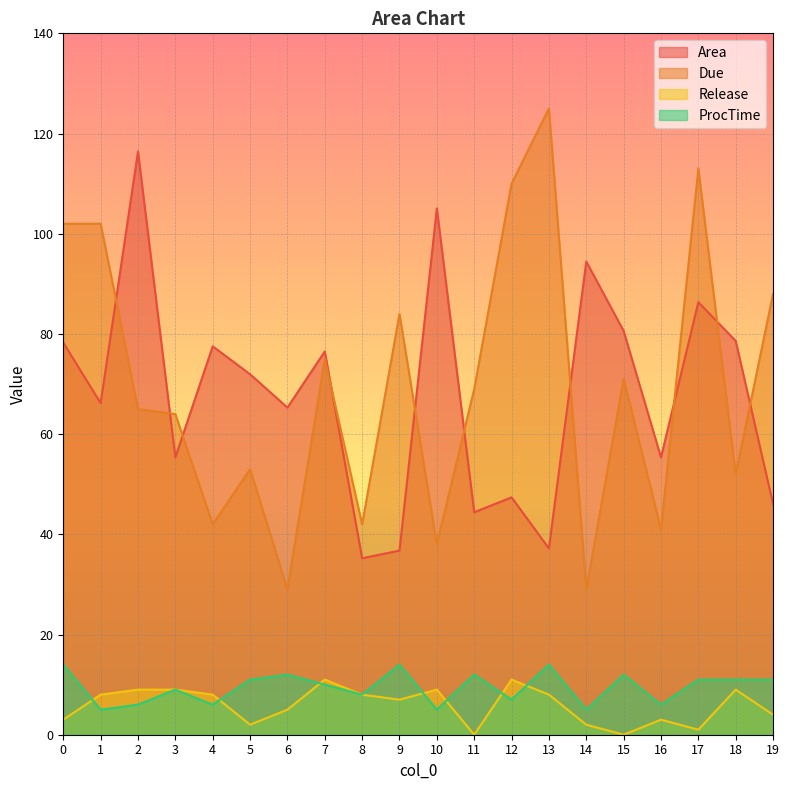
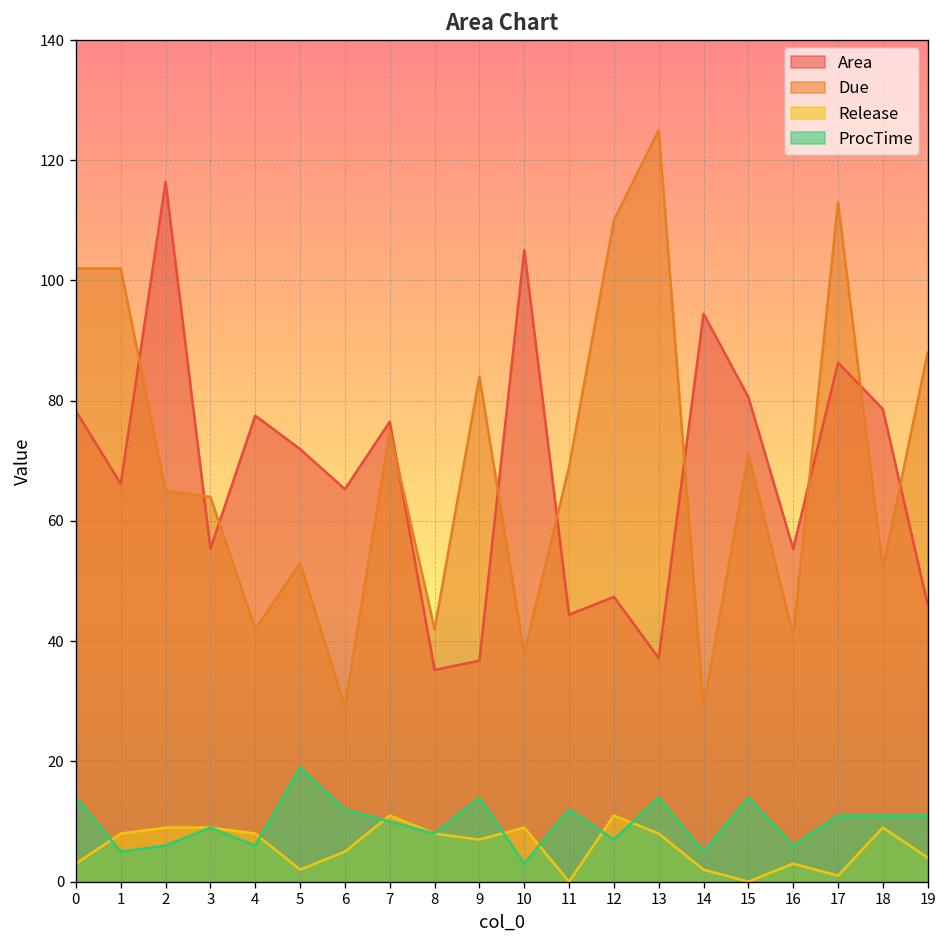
  {
    "ProcTime": {
      "0": 14,
      "1": 5,
      "2": 6,
      "4": 6,
-     "5": 11,
+     "5": 19,
      "6": 12,
      "7": 10,
      "9": 14,
-     "10": 5,
+     "10": 3,
      "11": 12,
      "12": 7,
      "13": 14,
      "14": 5,
-     "15": 12,
+     "15": 14,
      "16": 6,
      "17": 11,
      "18": 11,
      "19": 11
    }
  }
